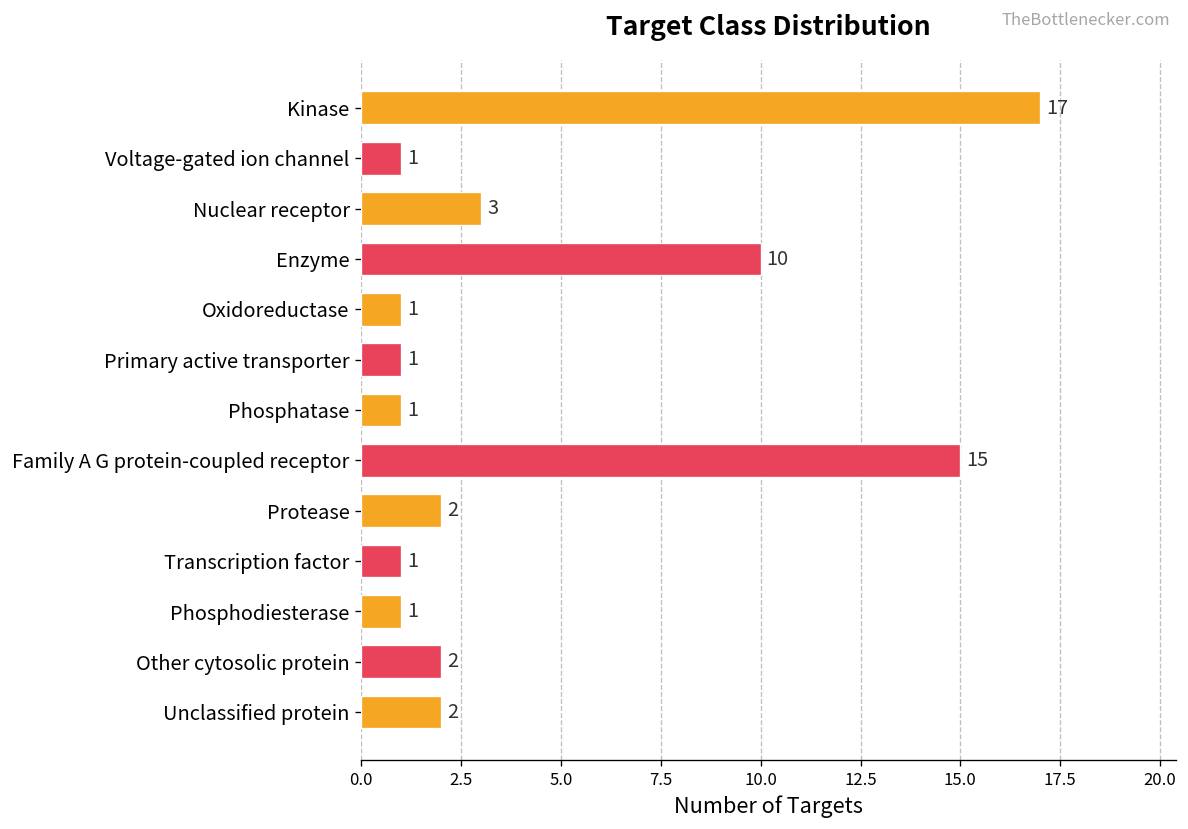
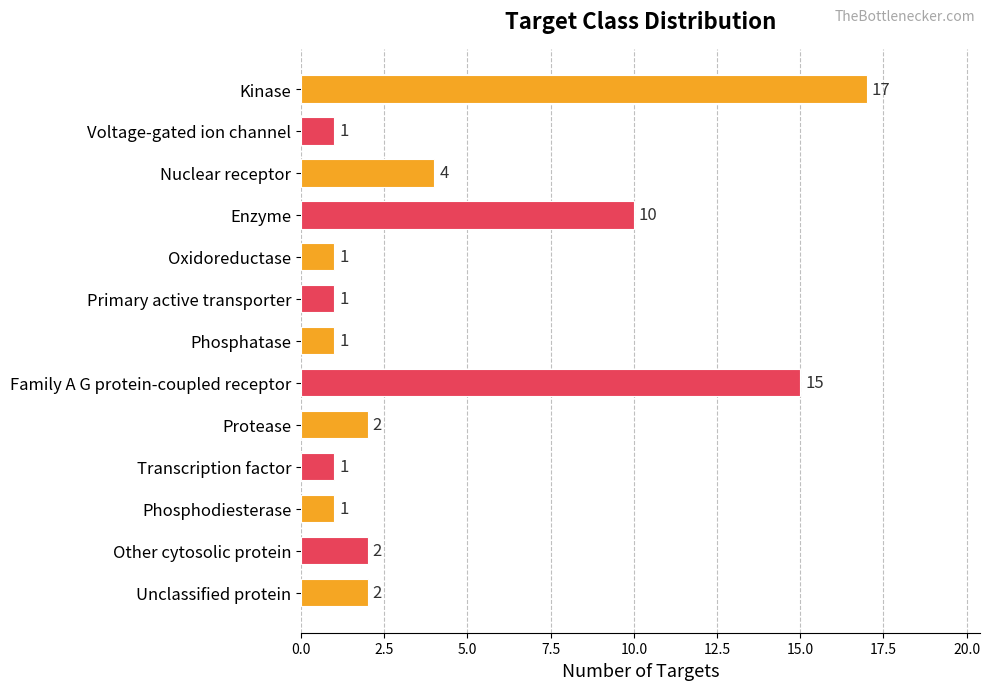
  {
    "Kinase": 17,
    "Voltage-gated ion channel": 1,
-   "Nuclear receptor": 3,
+   "Nuclear receptor": 4,
    "Enzyme": 10,
    "Oxidoreductase": 1,
    "Primary active transporter": 1,
    "Phosphatase": 1,
    "Family A G protein-coupled receptor": 15,
    "Protease": 2,
    "Transcription factor": 1,
    "Phosphodiesterase": 1,
    "Other cytosolic protein": 2,
    "Unclassified protein": 2
  }
